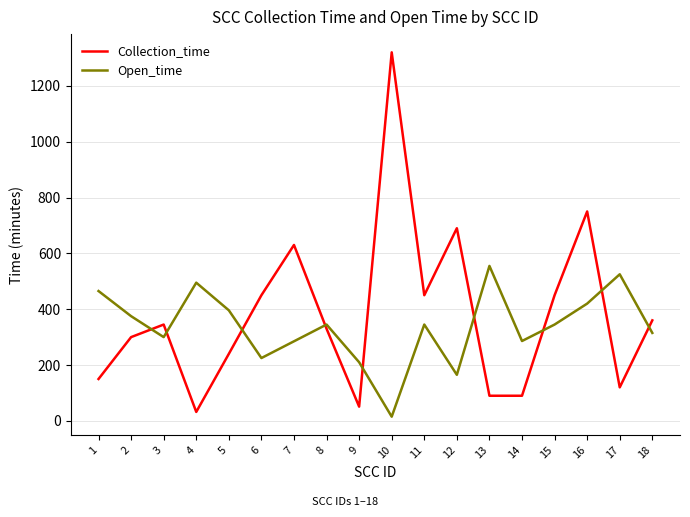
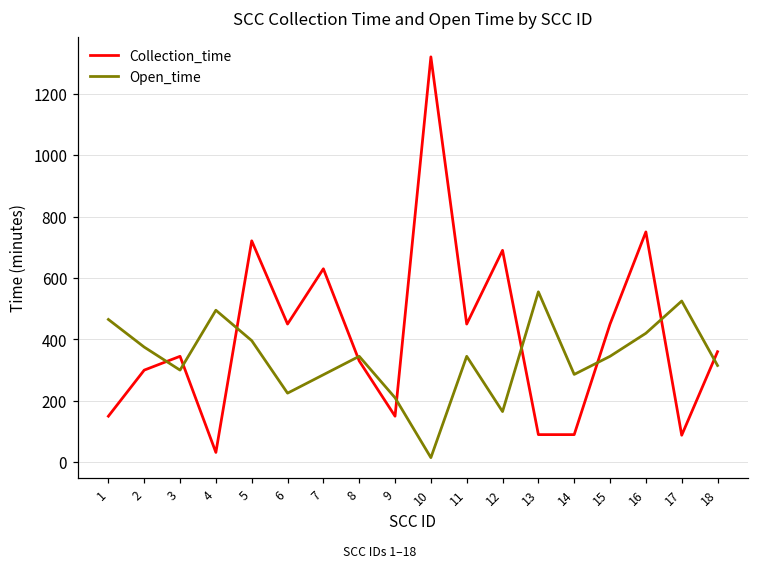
  {
    "Collection_time": {
      "1": 150,
      "2": 300,
      "3": 350,
      "4": 30,
-     "5": 240,
+     "5": 720,
      "6": 450,
      "7": 630,
      "8": 330,
-     "9": 50,
+     "9": 150,
      "10": 1320,
      "11": 450,
      "12": 690,
      "13": 90,
      "14": 90,
      "15": 450,
      "16": 750,
-     "17": 120,
+     "17": 90,
      "18": 360
    },
    "Open_time": {
      "1": 470,
      "2": 380,
      "3": 300,
      "4": 500,
      "5": 400,
      "6": 230,
      "7": 290,
      "8": 350,
      "9": 210,
      "10": 20,
      "11": 350,
      "12": 170,
      "13": 560,
      "14": 290,
      "15": 350,
      "16": 420,
      "17": 530,
      "18": 320
    }
  }
